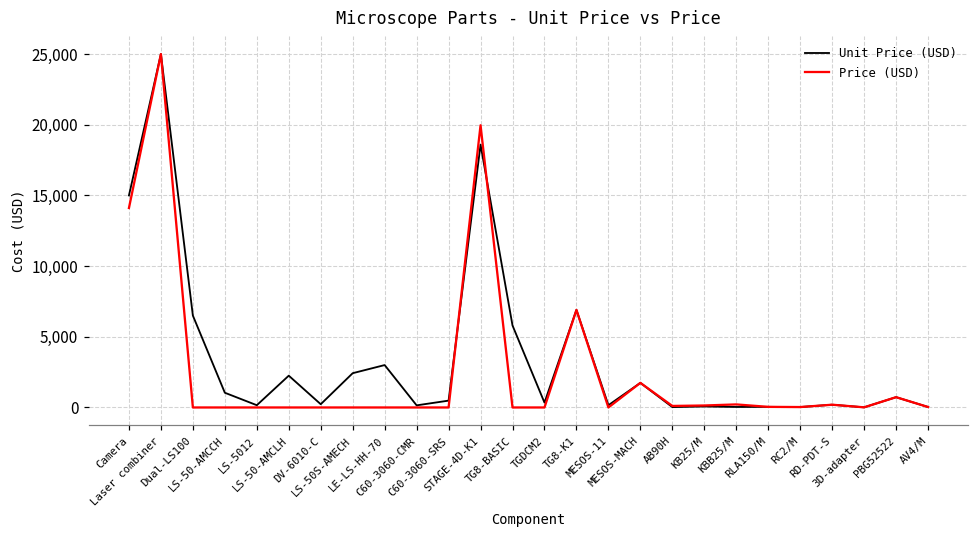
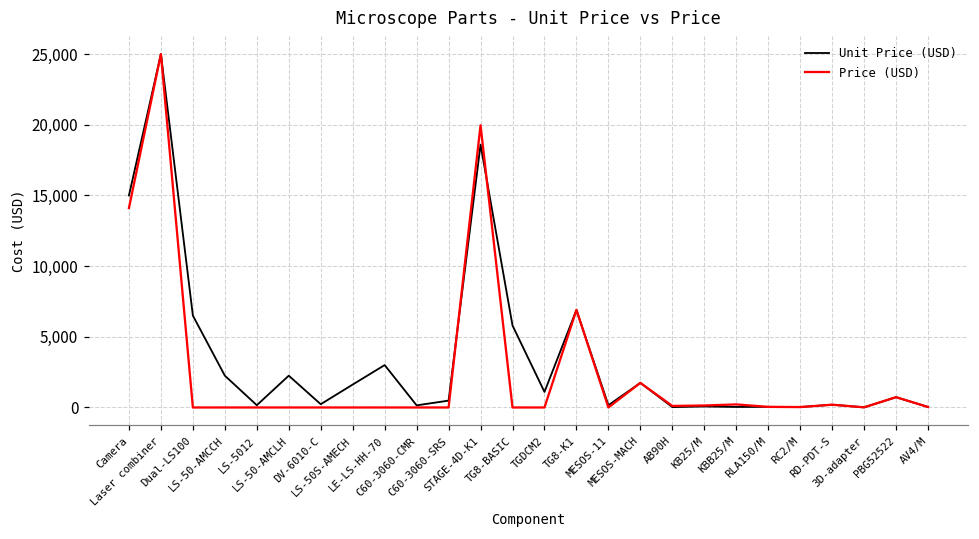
  {
    "Unit Price (USD)": {
      "Camera": "15,000",
      "Dual-LS100": "6,500",
-     "LS-50-AMCCH": "1,000",
+     "LS-50-AMCCH": "2,300",
      "LS-50-AMCLH": "2,300",
      "DV-6010-C": "200",
-     "LS-50S-AMECH": "2,400",
+     "LS-50S-AMECH": "1,600",
      "LE-LS-HH-70": "3,000",
      "C60-3060-SRS": "500",
      "STAGE-4D-K1": "18,600",
      "TG8-BASIC": "5,800",
-     "TGDCM2": "300"
+     "TGDCM2": "1,100"
    },
    "Price (USD)": {
      "Camera": "14,100",
      "Dual-LS100": "0",
      "LS-50-AMCCH": "0",
      "LS-50-AMCLH": "0",
      "DV-6010-C": "0",
      "LS-50S-AMECH": "0",
      "LE-LS-HH-70": "0",
      "C60-3060-SRS": "0",
      "STAGE-4D-K1": "20,000",
      "TG8-BASIC": "0",
      "TGDCM2": "0"
    }
  }
